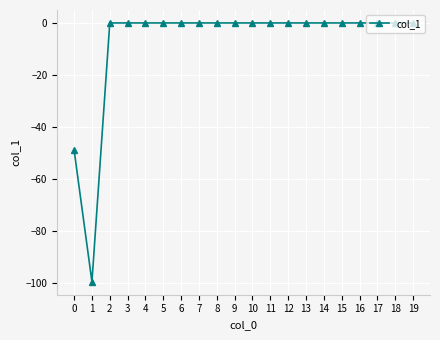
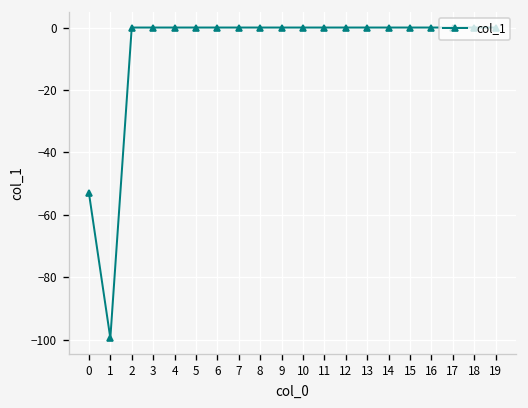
  {
-   "0": -49,
+   "0": -53,
    "1": -99,
    "2": 0,
    "3": 0,
    "4": 0,
    "5": 0,
    "6": 0,
    "7": 0,
    "8": 0,
    "9": 0,
    "10": 0,
    "11": 0,
    "12": 0,
    "13": 0,
    "14": 0,
    "15": 0,
    "16": 0
  }
